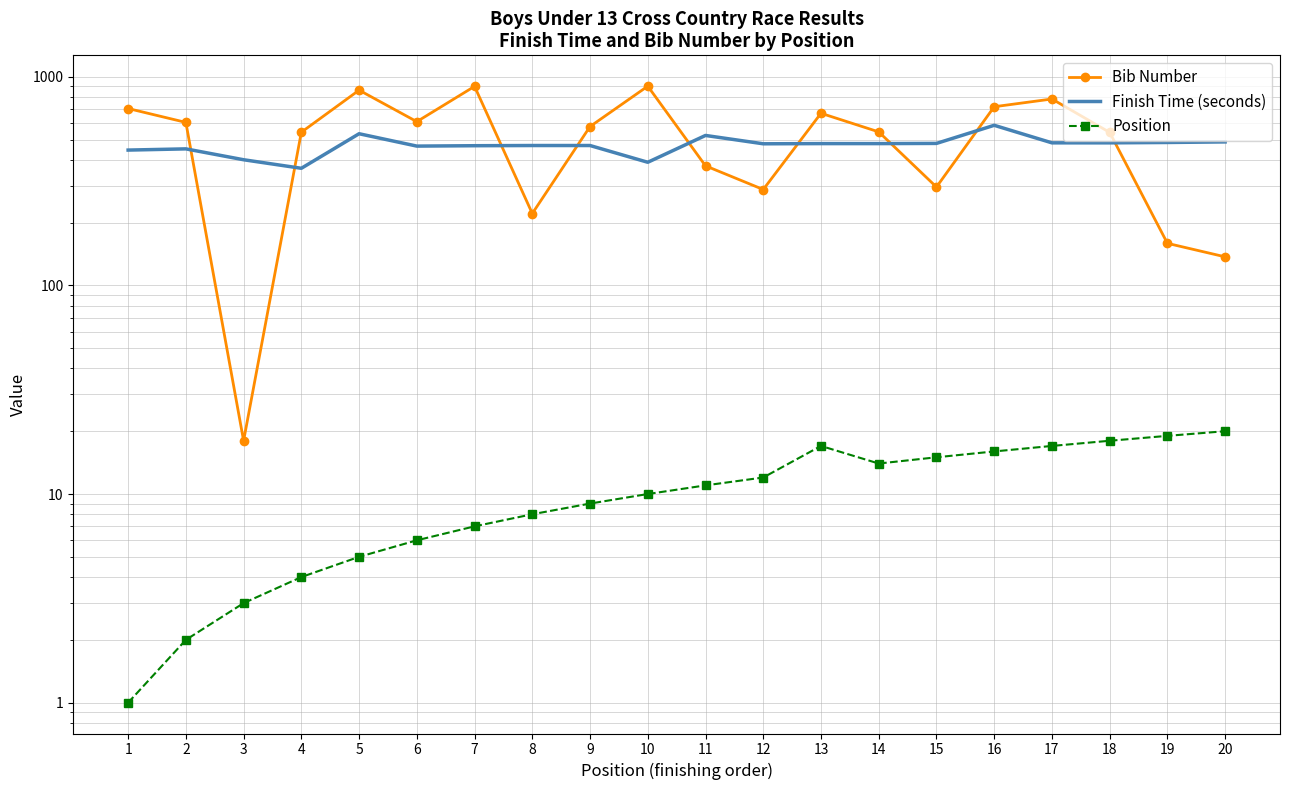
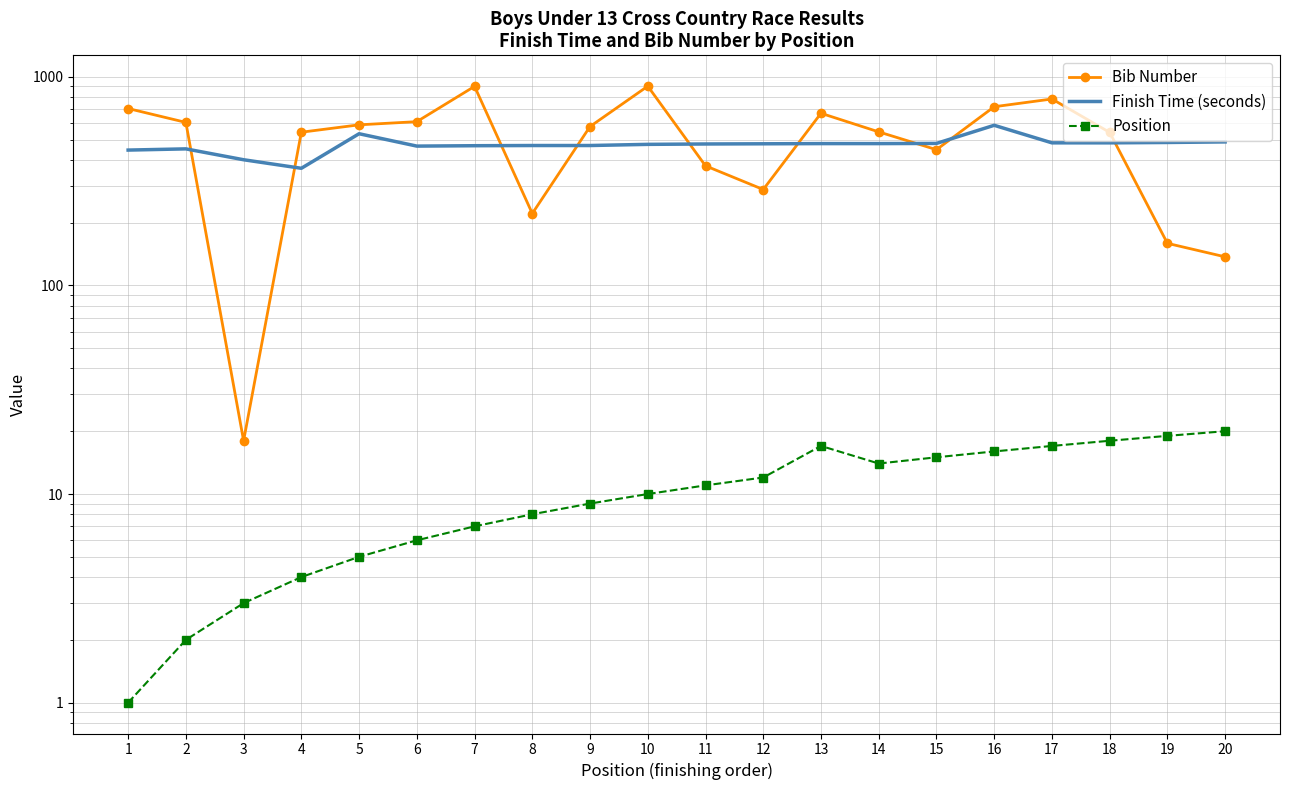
  {
    "Bib Number": {
      "1": 700,
      "2": 600,
      "3": 18,
      "4": 540,
-     "5": 860,
+     "5": 590,
      "6": 610,
      "7": 900,
      "8": 220,
      "9": 580,
      "10": 900,
      "11": 370,
      "12": 290,
      "13": 670,
      "14": 540,
-     "15": 300,
+     "15": 450,
      "16": 720,
      "17": 780,
      "19": 160,
      "20": 140
    },
    "Finish Time (seconds)": {
      "1": 450,
      "2": 450,
      "3": 400,
      "4": 360,
      "5": 530,
      "6": 470,
      "7": 470,
      "8": 470,
      "9": 470,
-     "10": 390,
-     "11": 520,
+     "10": 470,
+     "11": 480,
      "12": 480,
      "13": 480,
      "14": 480,
      "15": 480,
      "16": 590,
      "17": 480,
      "18": 480,
      "19": 480,
      "20": 490
    },
    "Position": {
      "1": 1,
      "2": 2,
      "3": 3,
      "4": 4,
      "5": 5,
      "6": 6,
      "7": 7,
      "8": 8,
      "9": 9,
      "10": 10,
      "11": 11,
      "12": 12,
      "13": 17,
      "14": 14,
      "15": 15,
      "16": 16,
      "17": 17,
      "18": 18,
      "19": 19,
      "20": 20
    }
  }
